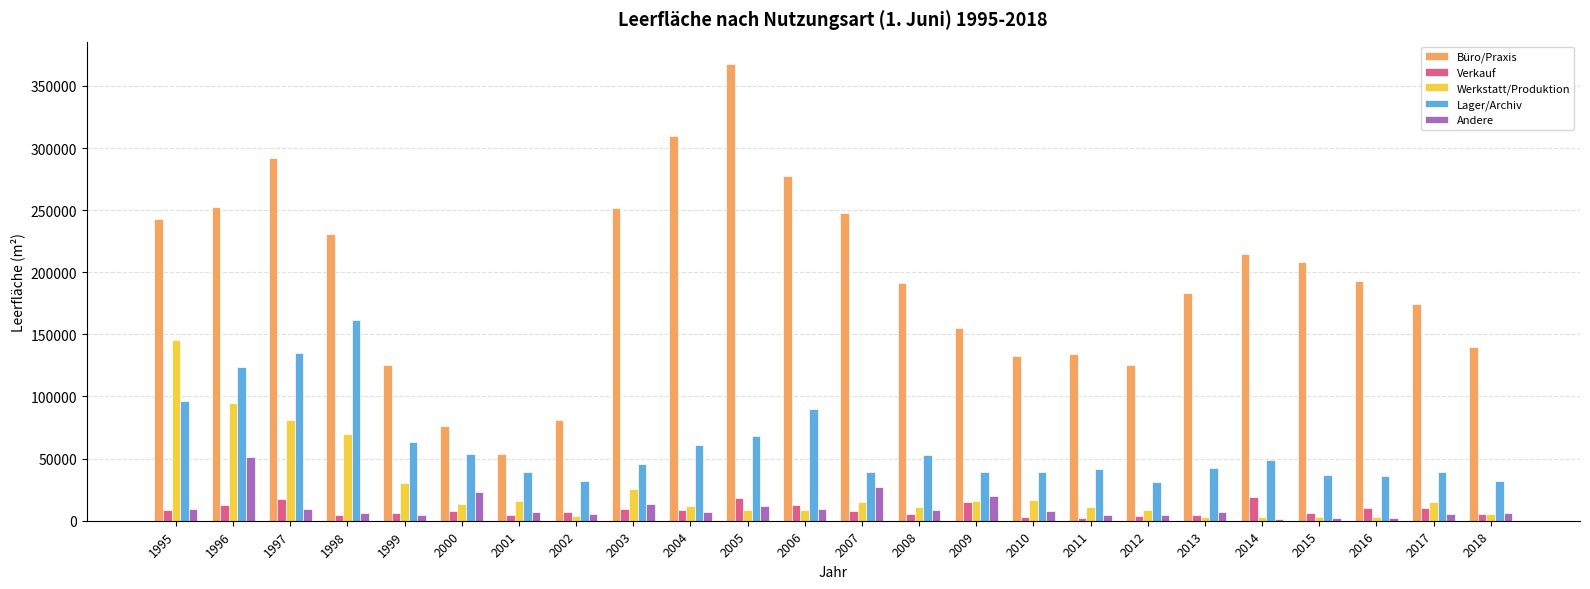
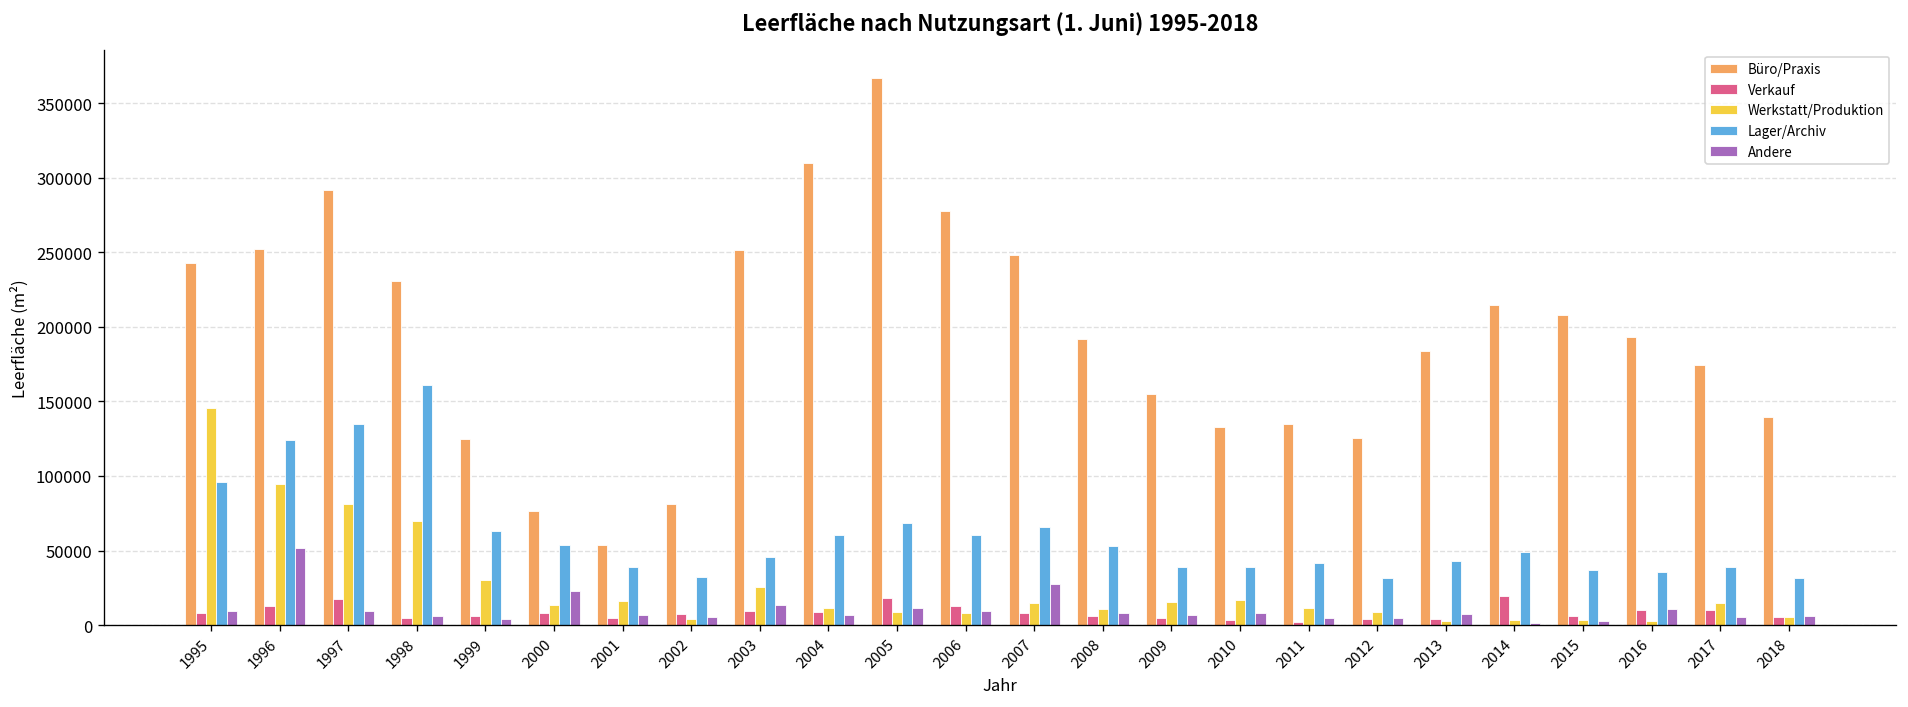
  {
    "Verkauf": {
      "1995": 8000,
      "1996": 13000,
      "1997": 18000,
      "1998": 5000,
      "1999": 6000,
      "2000": 8000,
      "2001": 5000,
      "2002": 7000,
      "2003": 9000,
      "2004": 9000,
      "2005": 18000,
      "2006": 13000,
      "2007": 8000,
      "2008": 6000,
-     "2009": 15000,
+     "2009": 5000,
      "2010": 3000,
      "2011": 2000,
      "2012": 4000,
      "2013": 4000,
      "2014": 19000,
      "2015": 6000,
      "2016": 10000,
      "2017": 10000,
      "2018": 5000
    },
    "Lager/Archiv": {
      "1995": 96000,
      "1996": 124000,
      "1997": 135000,
      "1998": 161000,
      "1999": 63000,
      "2000": 53000,
      "2001": 39000,
      "2002": 32000,
      "2003": 46000,
      "2004": 61000,
      "2005": 68000,
-     "2006": 90000,
-     "2007": 39000,
+     "2006": 60000,
+     "2007": 66000,
      "2008": 53000,
      "2009": 39000,
      "2010": 39000,
      "2011": 41000,
      "2012": 32000,
      "2013": 43000,
      "2014": 49000,
      "2015": 37000,
      "2016": 36000,
      "2017": 39000,
      "2018": 32000
    },
    "Andere": {
      "1995": 10000,
      "1996": 51000,
      "1997": 9000,
      "1998": 6000,
      "1999": 4000,
      "2000": 23000,
      "2001": 7000,
      "2002": 6000,
      "2003": 13000,
      "2004": 7000,
      "2005": 12000,
      "2006": 9000,
      "2007": 28000,
      "2008": 8000,
-     "2009": 20000,
+     "2009": 7000,
      "2010": 8000,
      "2011": 5000,
      "2012": 5000,
      "2013": 7000,
      "2015": 3000,
-     "2016": 2000,
+     "2016": 11000,
      "2017": 5000,
      "2018": 6000
    }
  }
